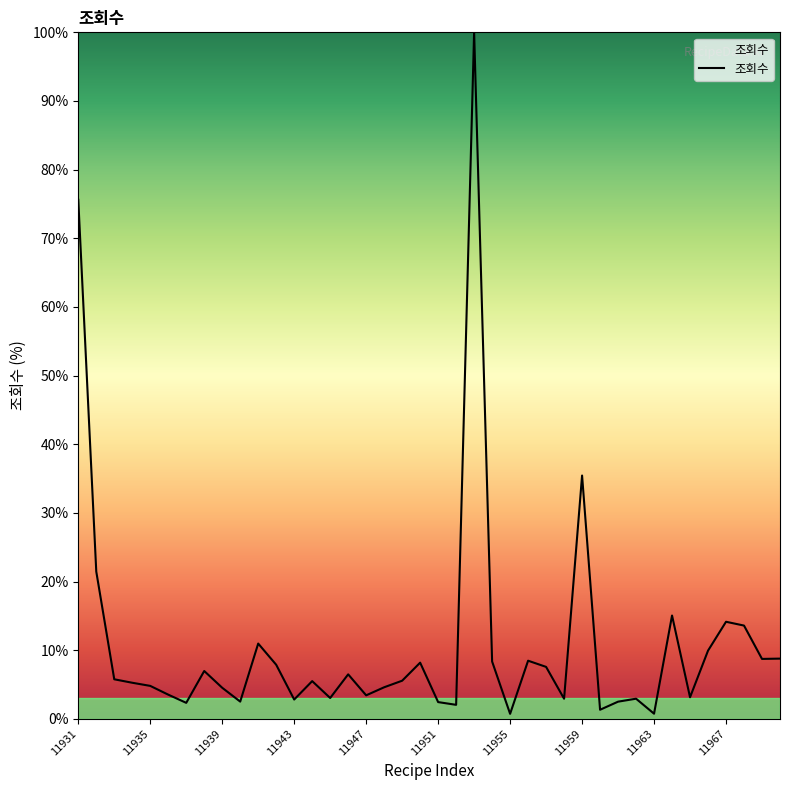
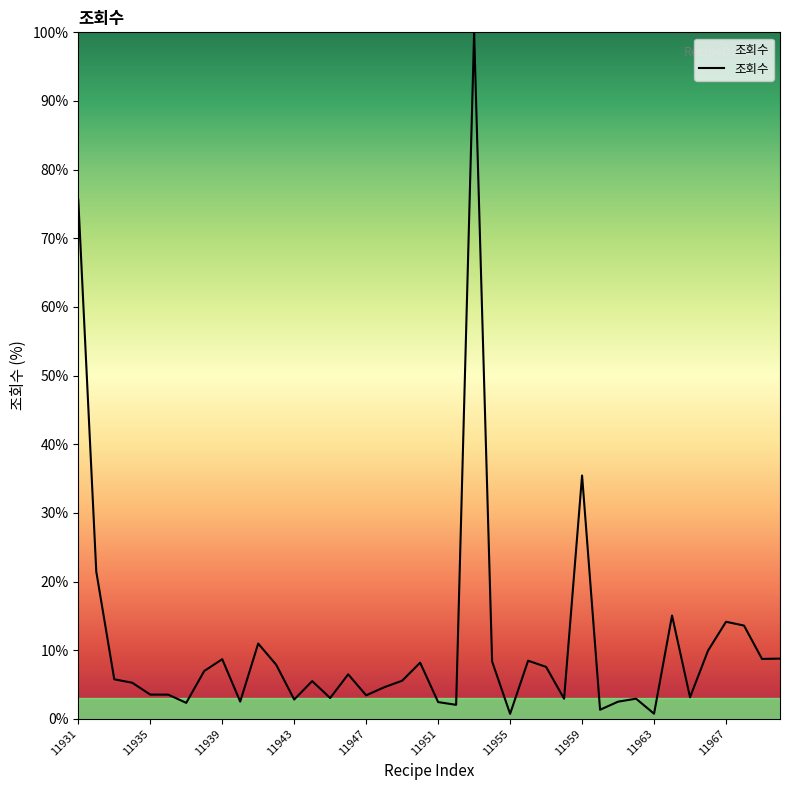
  {
    "11931": "76%",
-   "11935": "5%",
-   "11939": "5%",
+   "11935": "4%",
+   "11939": "9%",
    "11947": "3%",
    "11959": "35%",
    "11967": "14%"
  }
